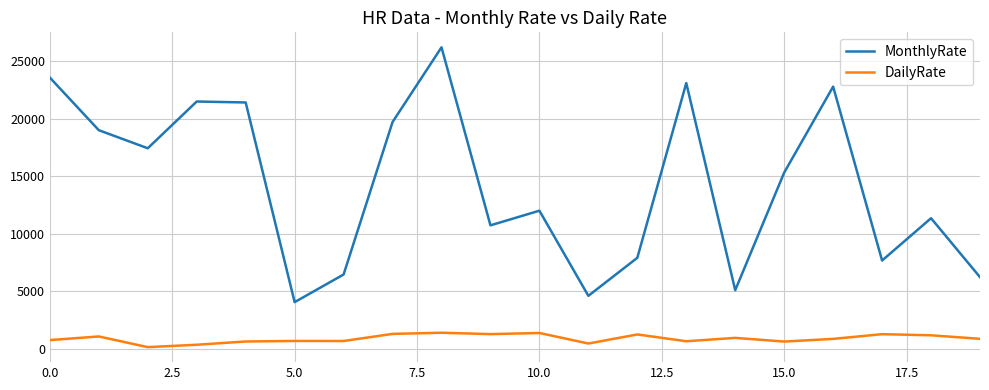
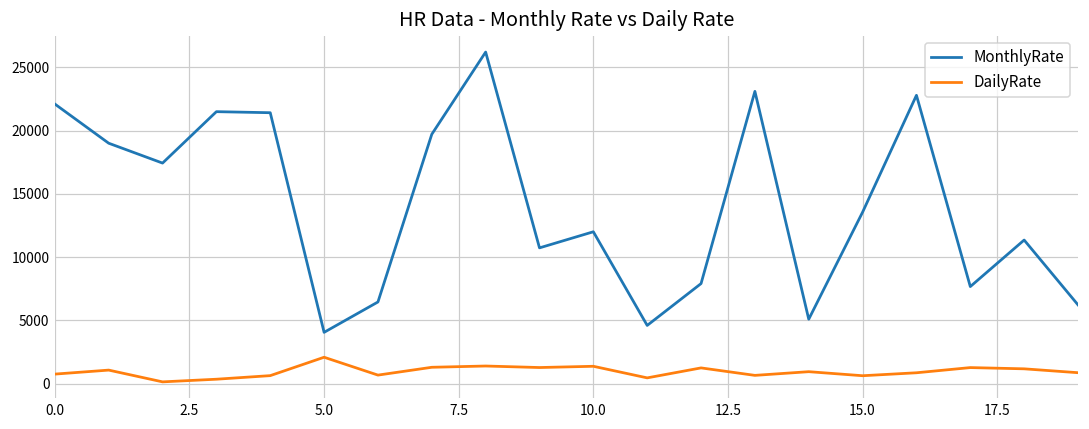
  {
    "MonthlyRate": {
-     "0.0": 23600,
+     "0.0": 22100,
      "5.0": 4100,
      "10.0": 12000,
-     "15.0": 15300
+     "15.0": 13600
    },
    "DailyRate": {
      "0.0": 800,
-     "5.0": 700,
+     "5.0": 2100,
      "10.0": 1400,
      "15.0": 600
    }
  }
